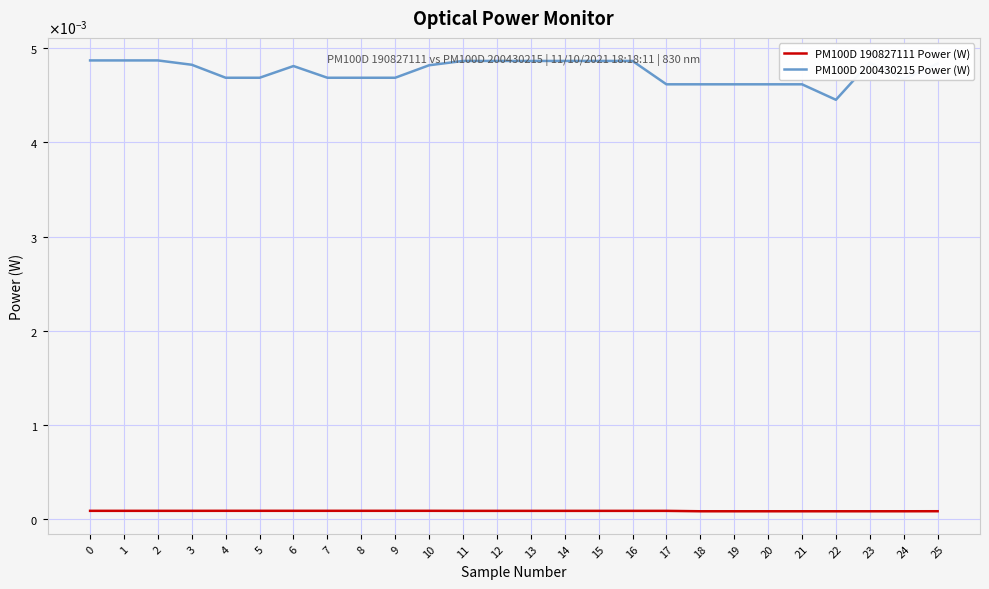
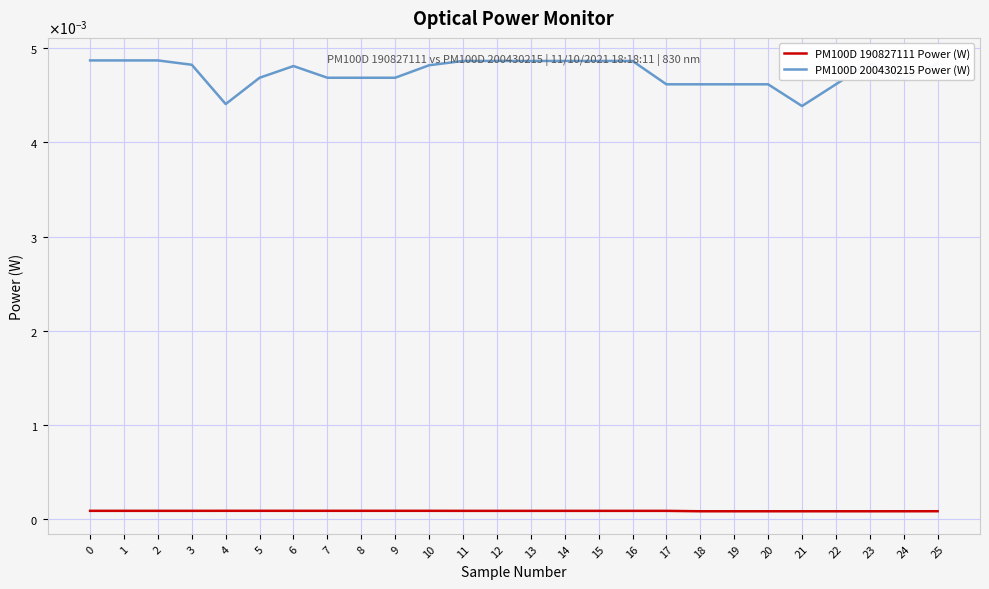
  {
    "PM100D 190827111 Power (W)": {
      "0": 0.0001,
      "1": 0.0001,
      "2": 0.0001,
      "3": 0.0001,
      "4": 0.0001,
      "5": 0.0001,
      "6": 0.0001,
      "7": 0.0001,
      "8": 0.0001,
      "9": 0.0001,
      "10": 0.0001,
      "11": 0.0001,
      "12": 0.0001,
      "13": 0.0001,
      "14": 0.0001,
      "15": 0.0001,
      "16": 0.0001,
      "17": 0.0001,
      "18": 0.0001,
      "19": 0.0001,
      "20": 0.0001,
      "21": 0.0001,
      "22": 0.0001,
      "23": 0.0001,
      "24": 0.0001,
      "25": 0.0001
    },
    "PM100D 200430215 Power (W)": {
      "0": 0.0049,
      "1": 0.0049,
      "2": 0.0049,
      "3": 0.0048,
-     "4": 0.0047,
+     "4": 0.0044,
      "5": 0.0047,
      "6": 0.0048,
      "7": 0.0047,
      "8": 0.0047,
      "9": 0.0047,
      "17": 0.0046,
      "18": 0.0046,
      "19": 0.0046,
      "20": 0.0046,
-     "21": 0.0046,
-     "22": 0.0045
+     "21": 0.0044,
+     "22": 0.0046
    }
  }
